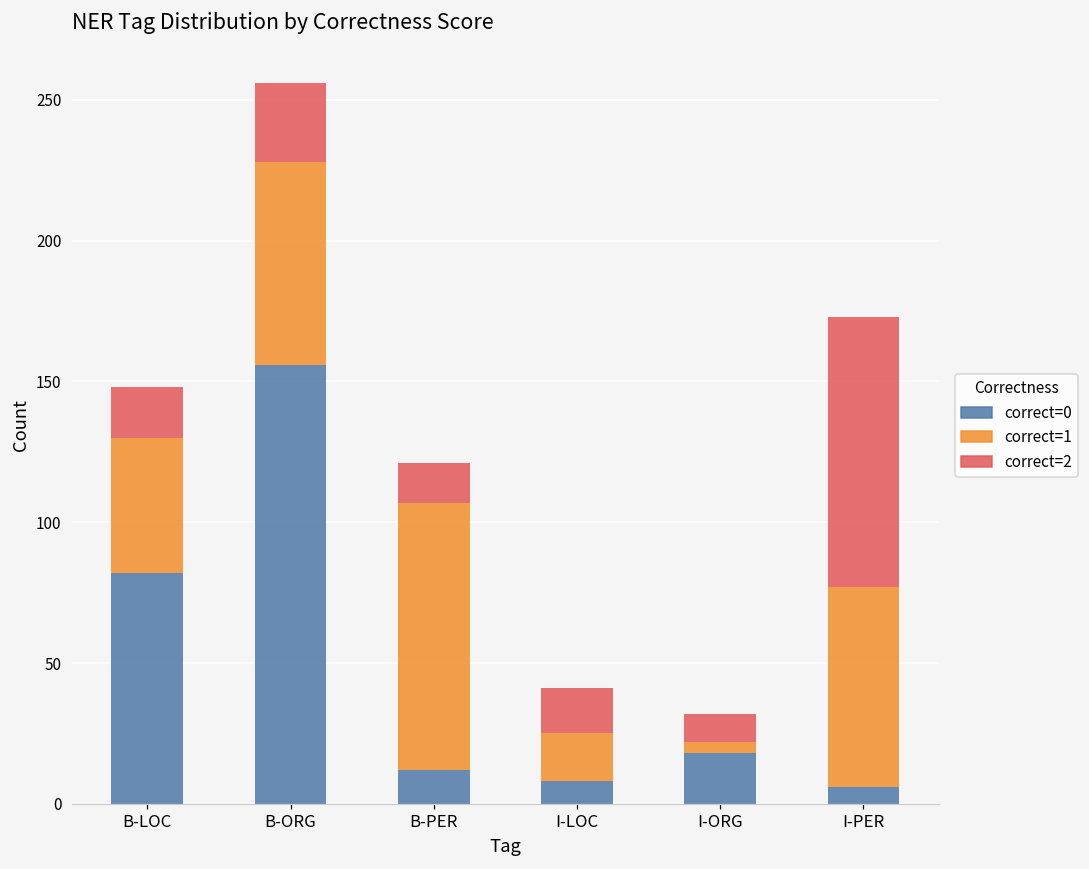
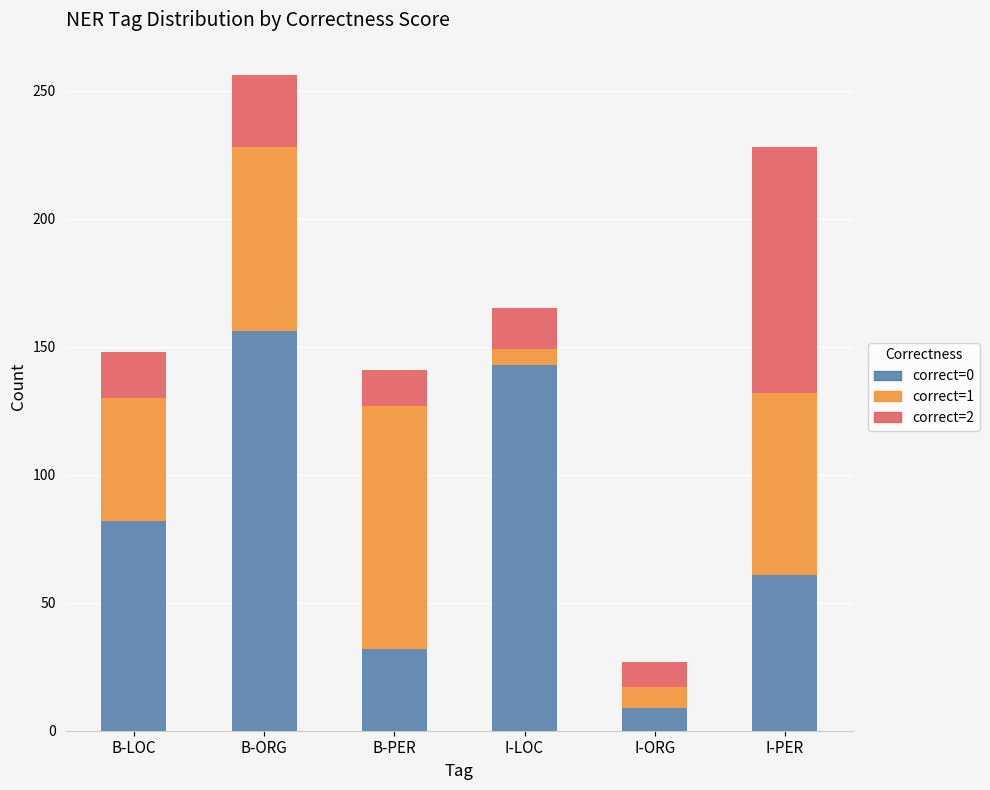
  {
    "correct=0": {
      "B-LOC": 82,
      "B-ORG": 156,
-     "B-PER": 12,
-     "I-LOC": 8,
-     "I-ORG": 18,
-     "I-PER": 6
+     "B-PER": 32,
+     "I-LOC": 143,
+     "I-ORG": 9,
+     "I-PER": 61
    },
    "correct=1": {
      "B-LOC": 48,
      "B-ORG": 72,
      "B-PER": 95,
-     "I-LOC": 17,
-     "I-ORG": 4,
+     "I-LOC": 6,
+     "I-ORG": 8,
      "I-PER": 71
    },
    "correct=2": {
      "B-LOC": 18,
      "B-ORG": 28,
      "B-PER": 14,
      "I-LOC": 16,
      "I-ORG": 10,
      "I-PER": 96
    }
  }
